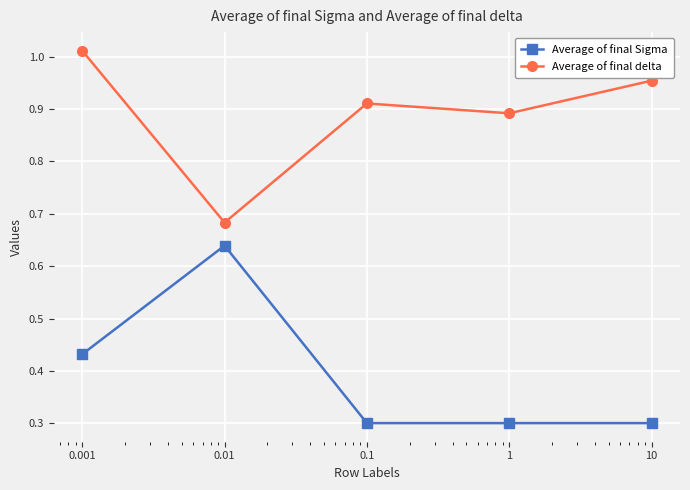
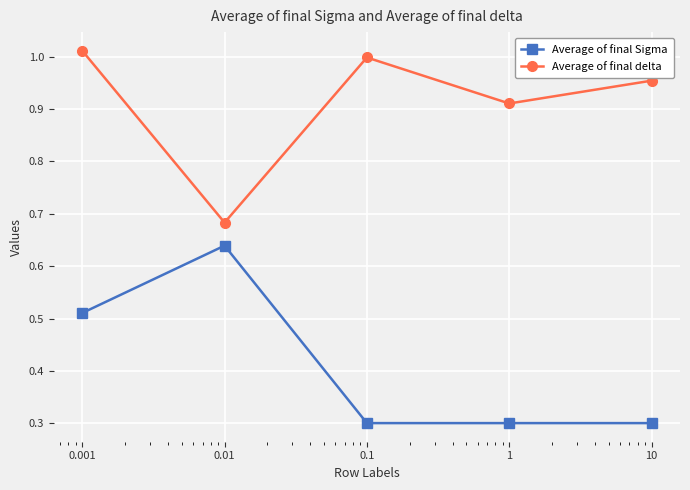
  {
    "Average of final Sigma": {
-     "0.001": 0.43,
+     "0.001": 0.51,
      "0.01": 0.64,
      "0.1": 0.30,
      "1": 0.30,
      "10": 0.30
    },
    "Average of final delta": {
      "0.001": 1.01,
      "0.01": 0.68,
-     "0.1": 0.91,
-     "1": 0.89,
+     "0.1": 1.00,
+     "1": 0.91,
      "10": 0.95
    }
  }
